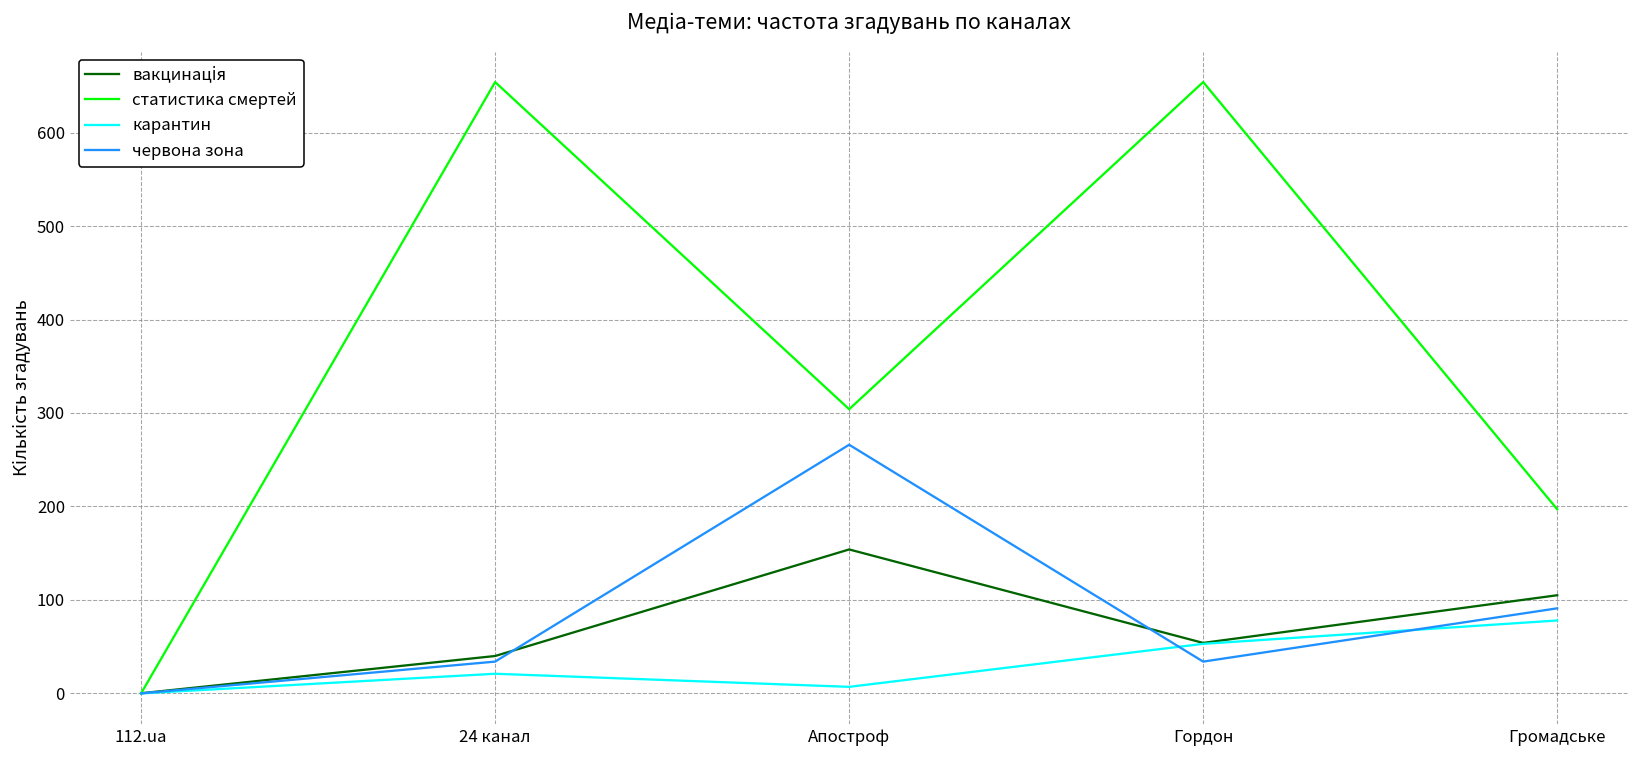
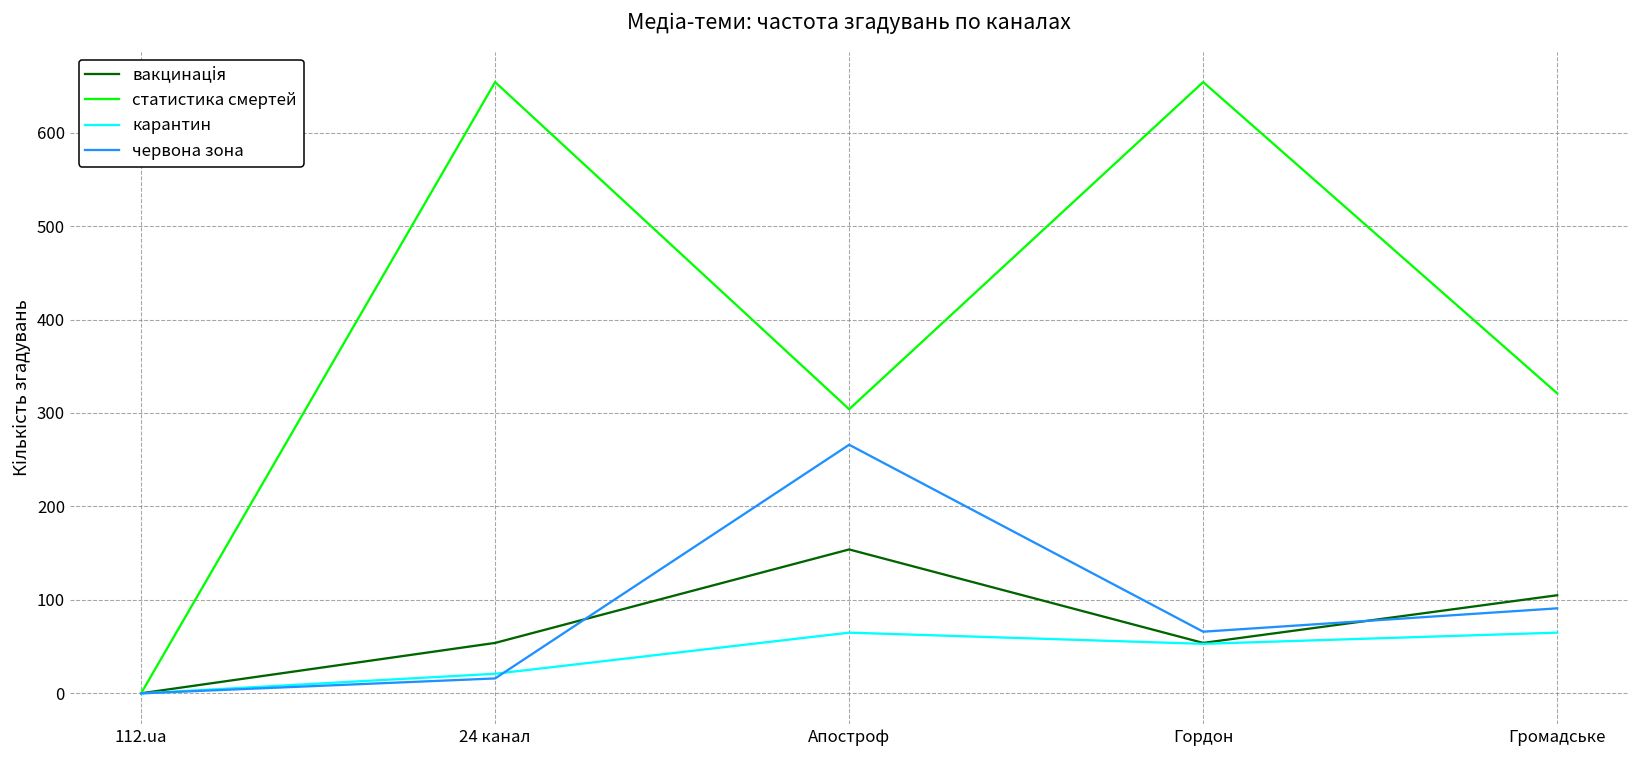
  {
    "вакцинація": {
-     "24 канал": 40,
+     "24 канал": 50,
      "Апостроф": 150,
      "Громадське": 110
    },
    "статистика смертей": {
      "24 канал": 650,
      "Апостроф": 300,
      "Гордон": 650,
-     "Громадське": 200
+     "Громадське": 320
    },
    "карантин": {
      "24 канал": 20,
-     "Апостроф": 10,
-     "Громадське": 80
+     "Апостроф": 70,
+     "Громадське": 70
    },
    "червона зона": {
-     "24 канал": 30,
+     "24 канал": 20,
      "Апостроф": 270,
-     "Гордон": 30,
+     "Гордон": 70,
      "Громадське": 90
    }
  }
